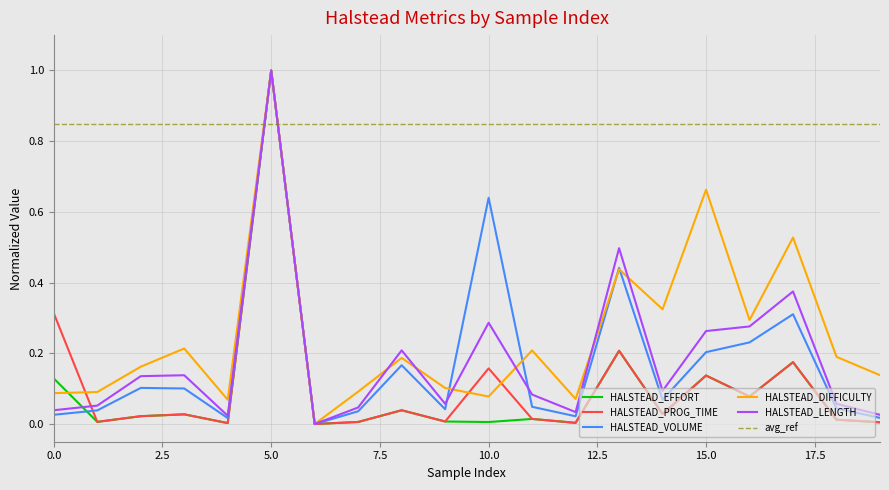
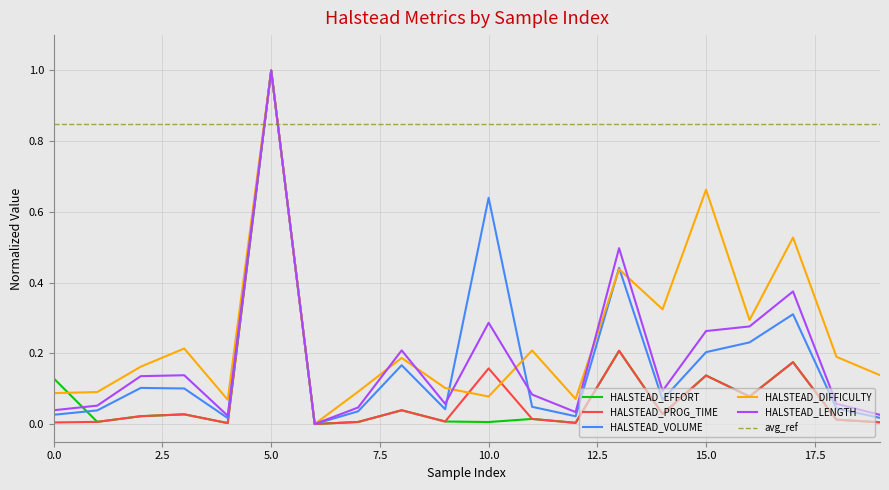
  {
    "HALSTEAD_EFFORT": {
      "0.0": 0.13,
      "10.0": 0.01
    },
    "HALSTEAD_PROG_TIME": {
-     "0.0": 0.31,
+     "0.0": 0.00,
      "10.0": 0.16
    },
    "HALSTEAD_VOLUME": {
      "0.0": 0.03,
      "10.0": 0.64,
      "15.0": 0.20
    },
    "HALSTEAD_DIFFICULTY": {
      "0.0": 0.09,
      "10.0": 0.08,
      "15.0": 0.66
    },
    "HALSTEAD_LENGTH": {
      "0.0": 0.04,
      "10.0": 0.29,
      "15.0": 0.26
    }
  }
